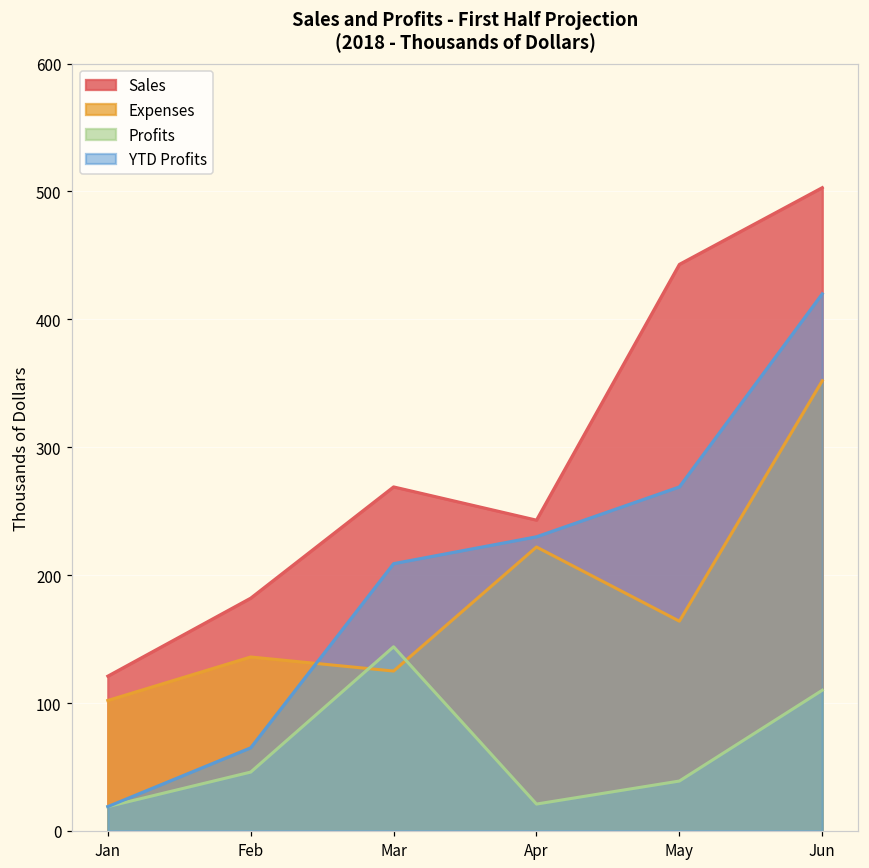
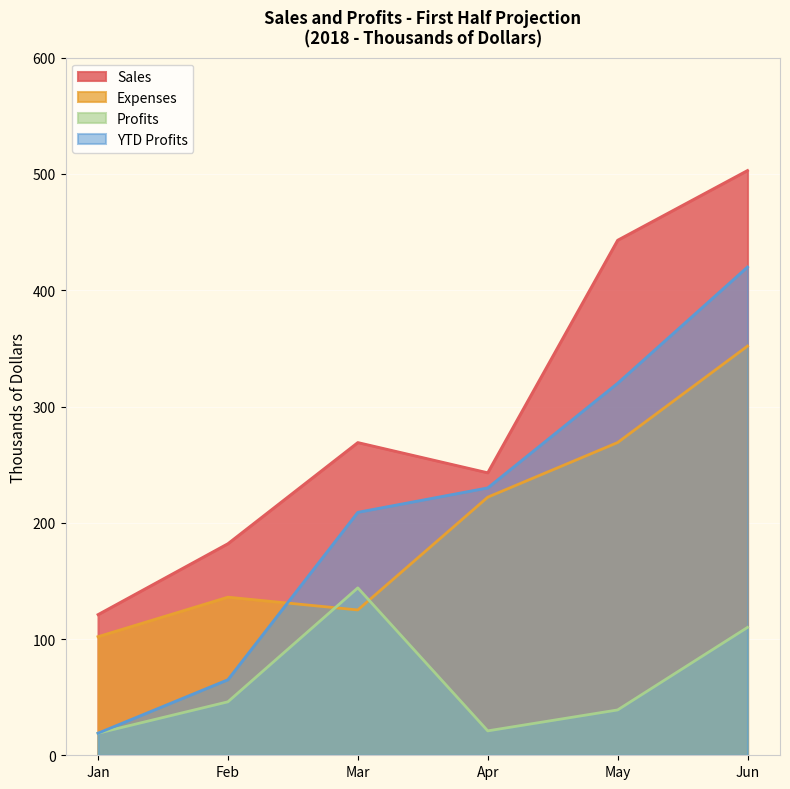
  {
    "Sales": {
      "Jan": 121,
      "Feb": 182,
      "Mar": 269,
      "Apr": 243,
      "May": 443,
      "Jun": 503
    },
    "Expenses": {
      "Jan": 102,
      "Feb": 136,
      "Mar": 125,
      "Apr": 222,
-     "May": 164,
+     "May": 269,
      "Jun": 352
    },
    "Profits": {
      "Feb": 46,
      "Mar": 144,
      "Apr": 21,
      "May": 39,
      "Jun": 110
    },
    "YTD Profits": {
      "Feb": 65,
      "Mar": 209,
      "Apr": 230,
-     "May": 269,
+     "May": 320,
      "Jun": 420
    }
  }
